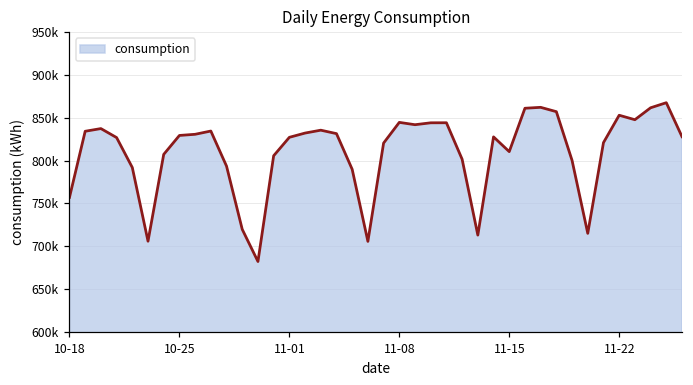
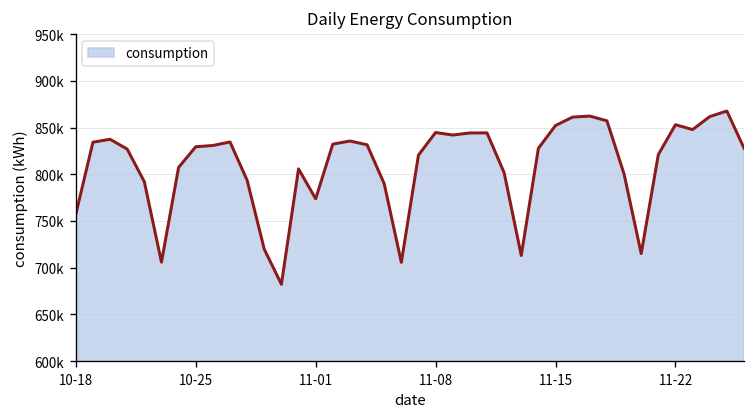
  {
    "10-18": 760000,
    "10-25": 830000,
-   "11-01": 830000,
+   "11-01": 770000,
    "11-08": 840000,
-   "11-15": 810000,
+   "11-15": 850000,
    "11-22": 850000
  }
